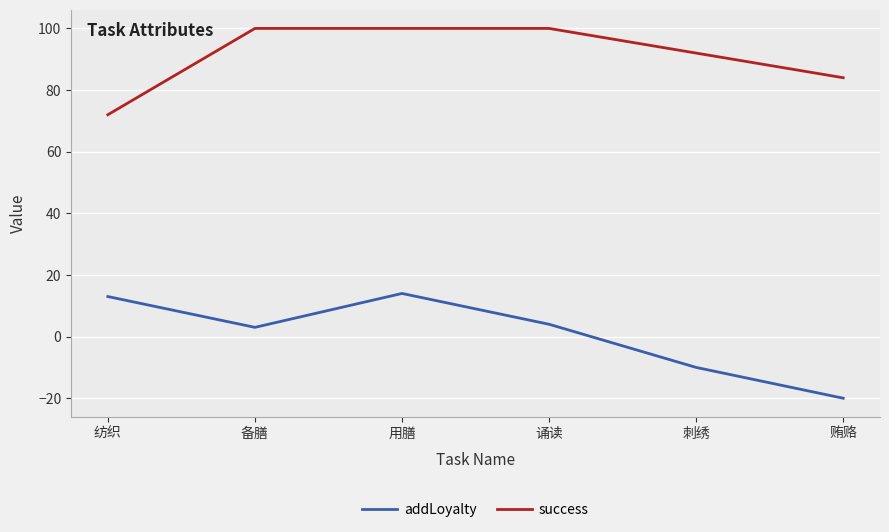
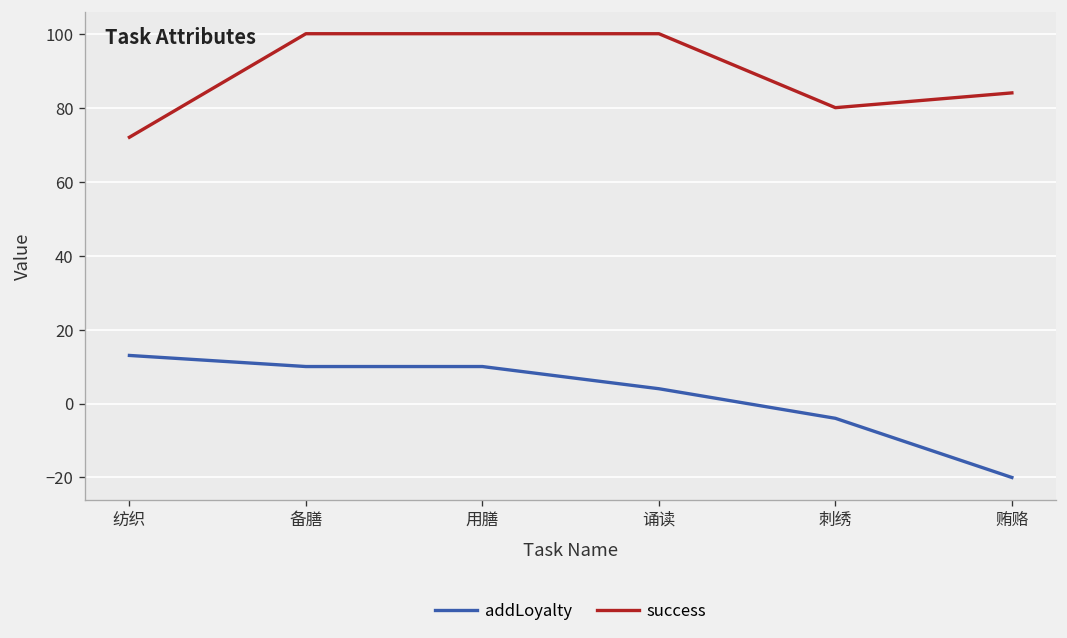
  {
    "addLoyalty": {
      "纺织": 13,
-     "备膳": 3,
-     "用膳": 14,
+     "备膳": 10,
+     "用膳": 10,
      "诵读": 4,
-     "刺绣": -10,
+     "刺绣": -4,
      "贿赂": -20
    },
    "success": {
      "纺织": 72,
      "备膳": 100,
      "用膳": 100,
      "诵读": 100,
-     "刺绣": 92,
+     "刺绣": 80,
      "贿赂": 84
    }
  }
